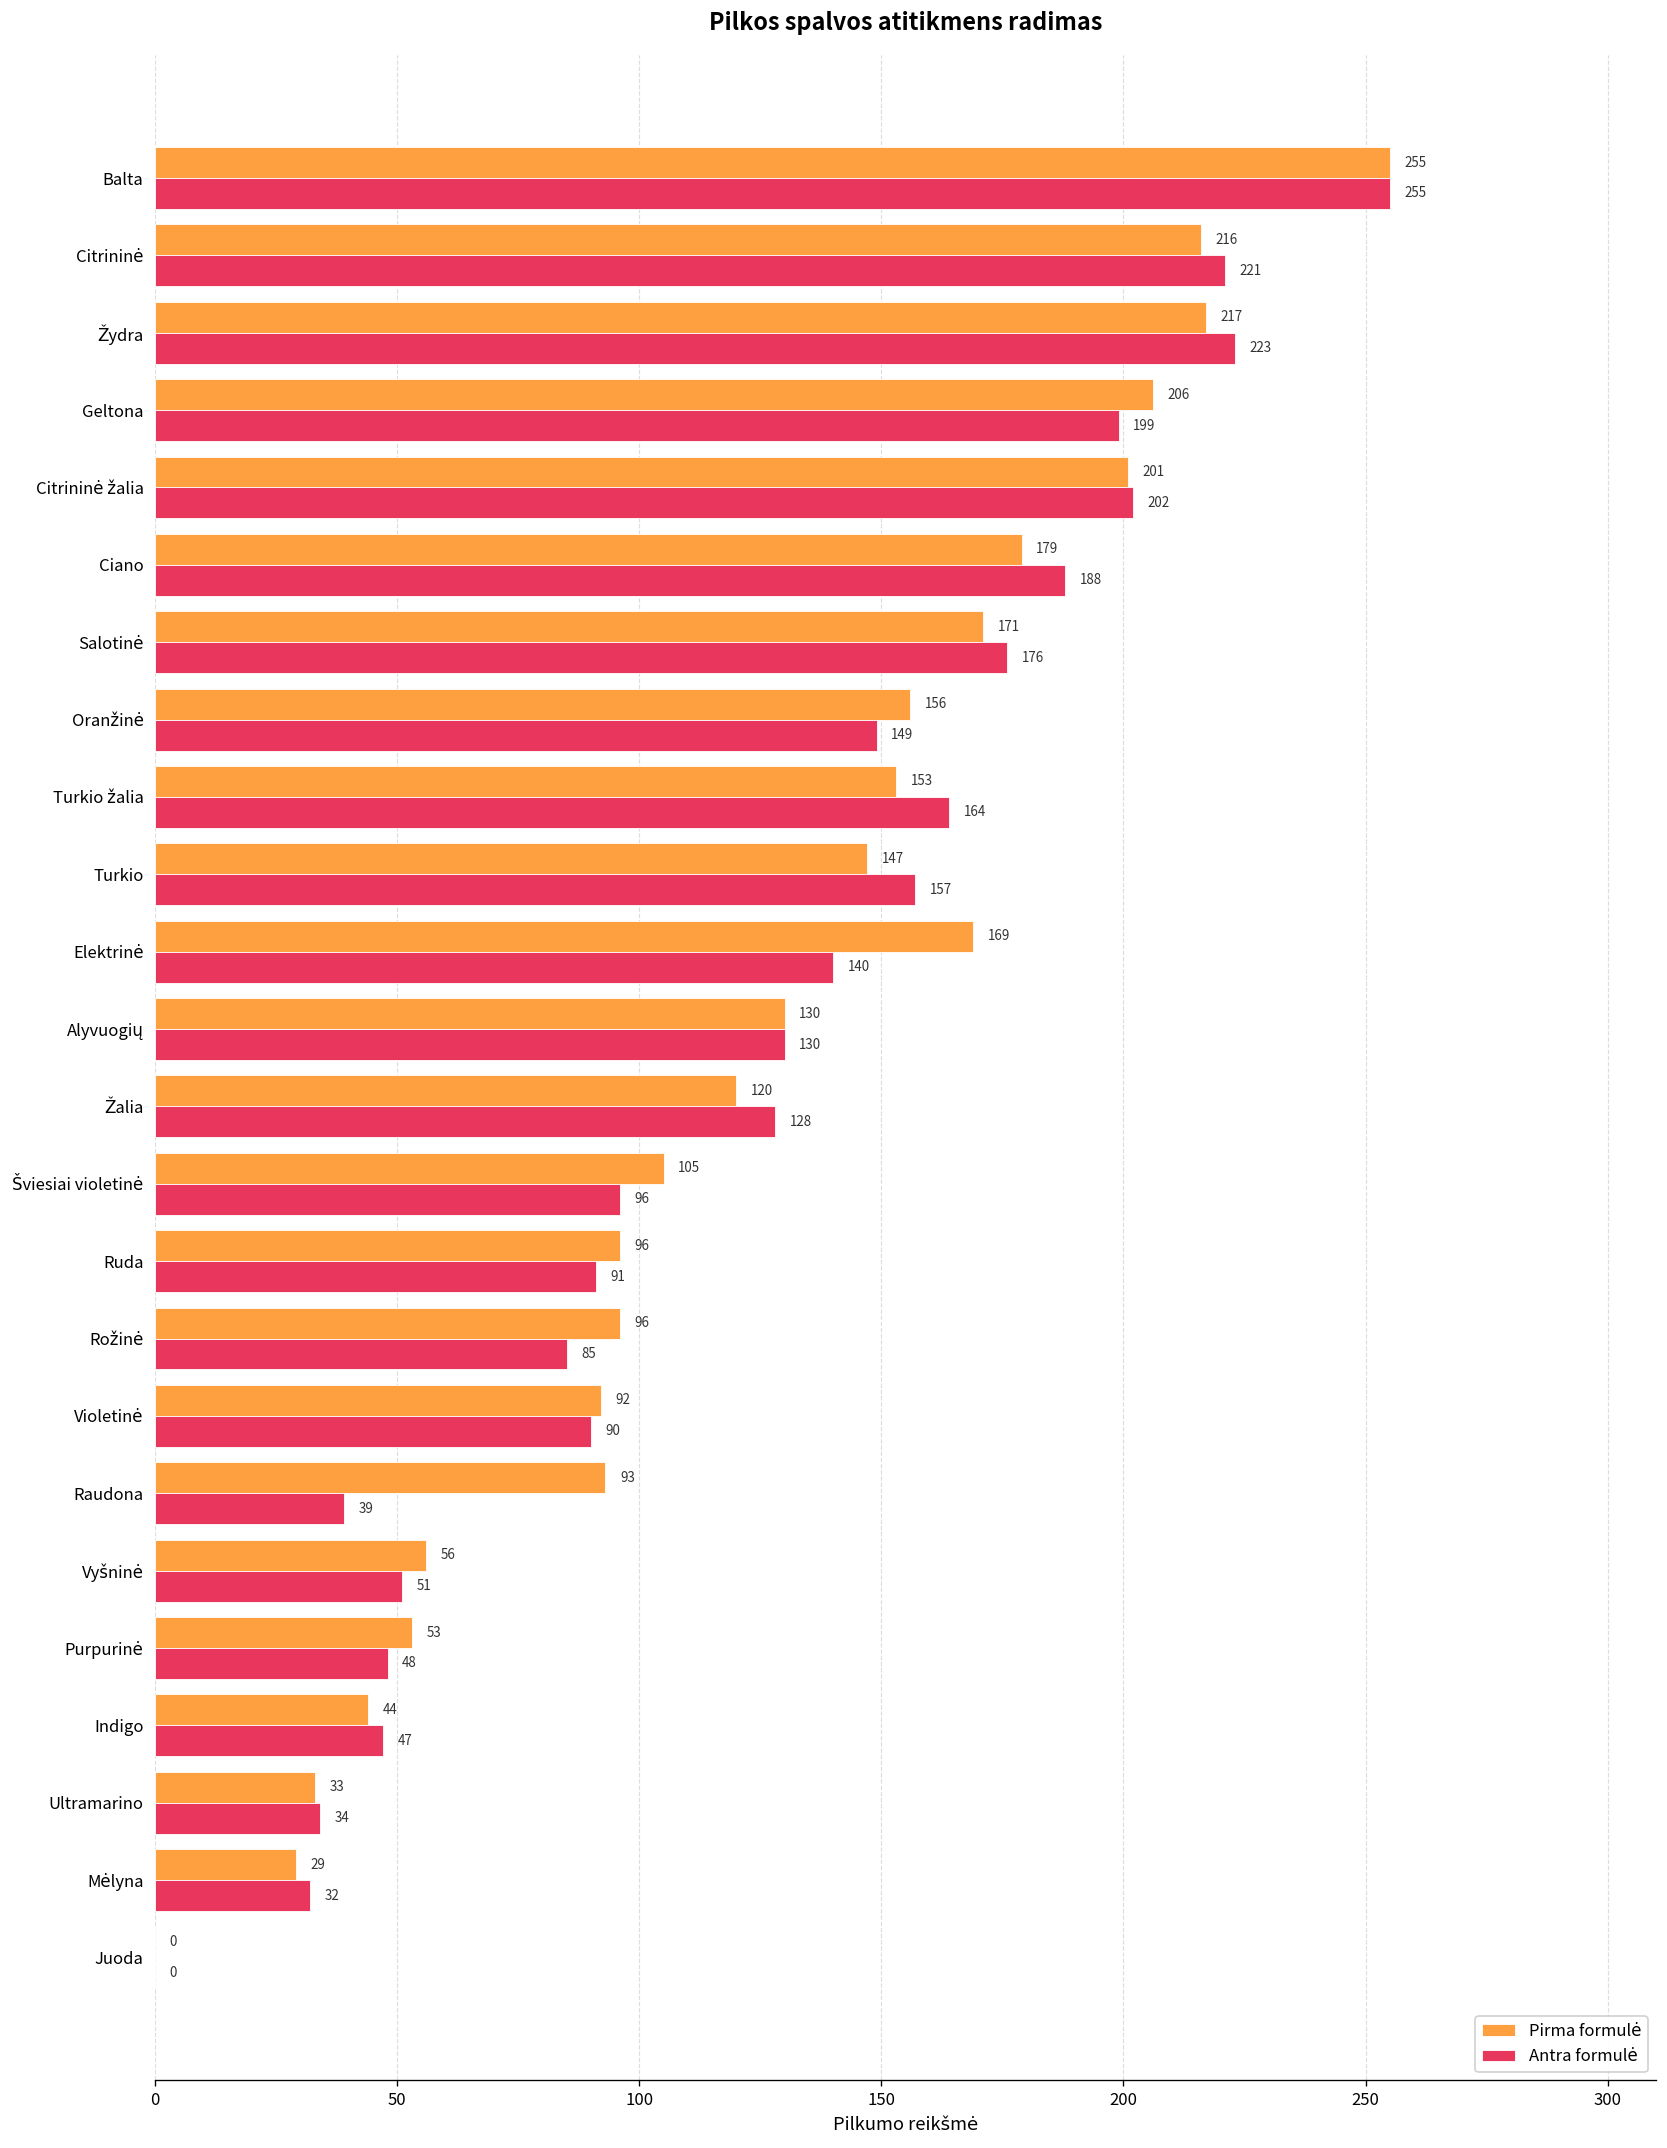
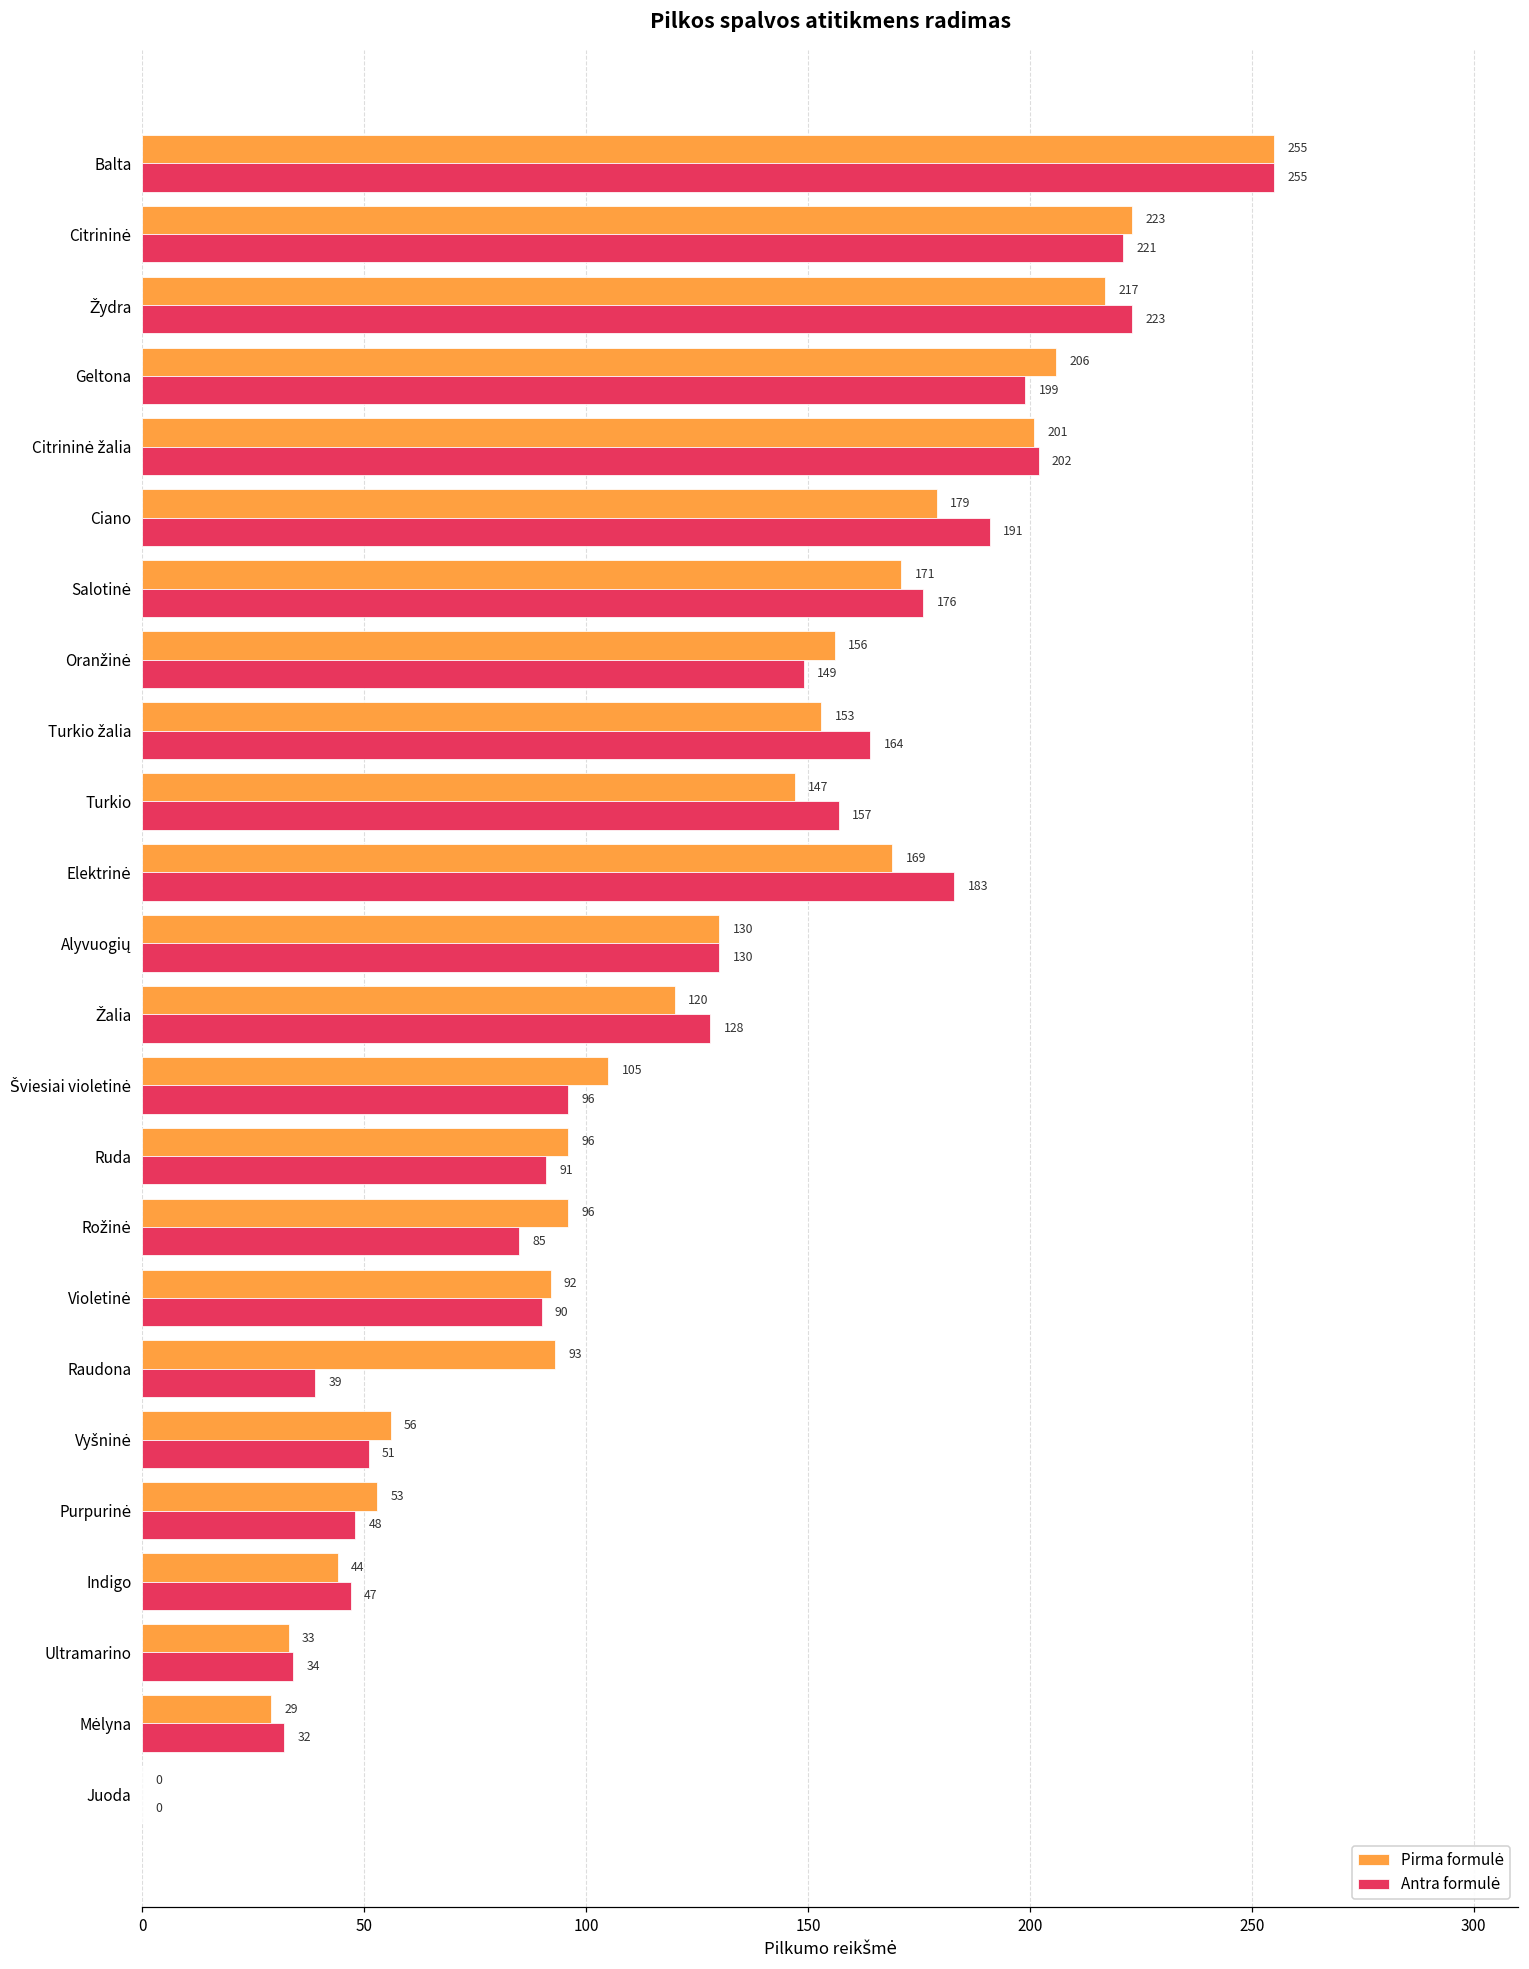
  {
    "Pirma formulė": {
      "Balta": 255,
-     "Citrininė": 216,
+     "Citrininė": 223,
      "Žydra": 217,
      "Geltona": 206,
      "Citrininė žalia": 201,
      "Ciano": 179,
      "Salotinė": 171,
      "Oranžinė": 156,
      "Turkio žalia": 153,
      "Turkio": 147,
      "Elektrinė": 169,
      "Alyvuogių": 130,
      "Žalia": 120,
      "Šviesiai violetinė": 105,
      "Ruda": 96,
      "Rožinė": 96,
      "Violetinė": 92,
      "Raudona": 93,
      "Vyšninė": 56,
      "Purpurinė": 53,
      "Indigo": 44,
      "Ultramarino": 33,
      "Mėlyna": 29,
      "Juoda": 0
    },
    "Antra formulė": {
      "Balta": 255,
      "Citrininė": 221,
      "Žydra": 223,
      "Geltona": 199,
      "Citrininė žalia": 202,
-     "Ciano": 188,
+     "Ciano": 191,
      "Salotinė": 176,
      "Oranžinė": 149,
      "Turkio žalia": 164,
      "Turkio": 157,
-     "Elektrinė": 140,
+     "Elektrinė": 183,
      "Alyvuogių": 130,
      "Žalia": 128,
      "Šviesiai violetinė": 96,
      "Ruda": 91,
      "Rožinė": 85,
      "Violetinė": 90,
      "Raudona": 39,
      "Vyšninė": 51,
      "Purpurinė": 48,
      "Indigo": 47,
      "Ultramarino": 34,
      "Mėlyna": 32,
      "Juoda": 0
    }
  }
